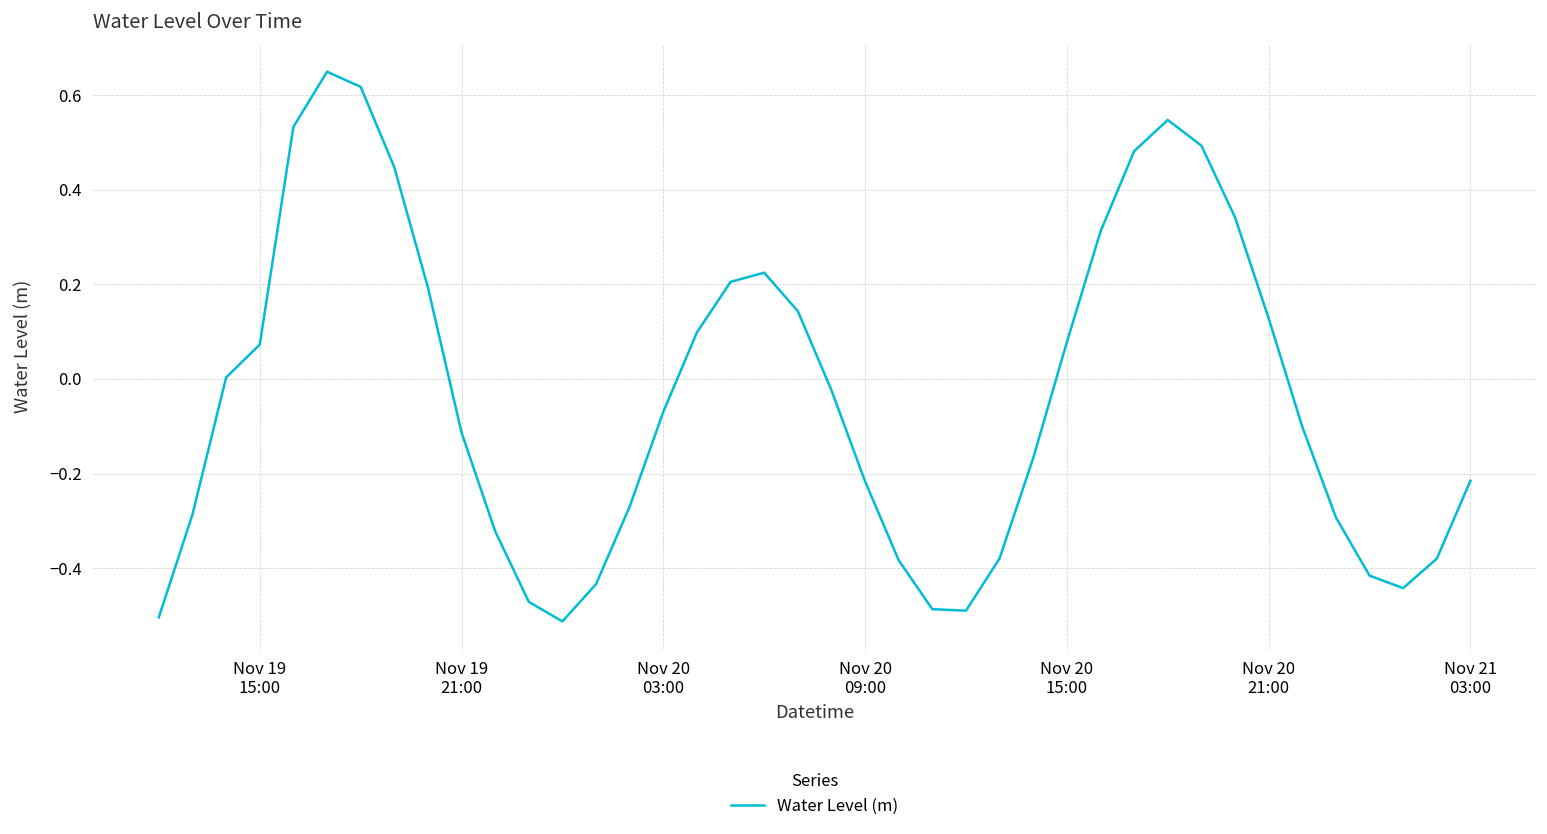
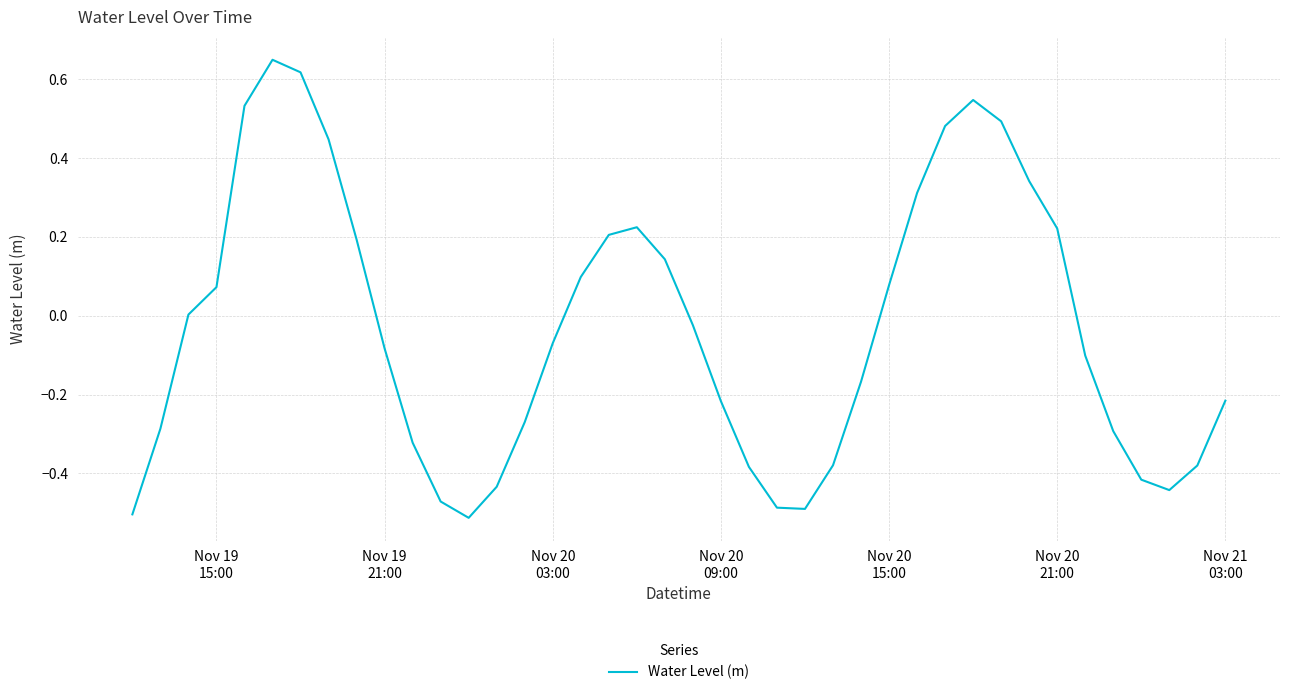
  {
    "Nov 19 15:00": 0.07,
-   "Nov 19 21:00": -0.11,
+   "Nov 19 21:00": -0.08,
    "Nov 20 03:00": -0.07,
    "Nov 20 09:00": -0.22,
    "Nov 20 15:00": 0.08,
-   "Nov 20 21:00": 0.13,
+   "Nov 20 21:00": 0.22,
    "Nov 21 03:00": -0.22
  }
